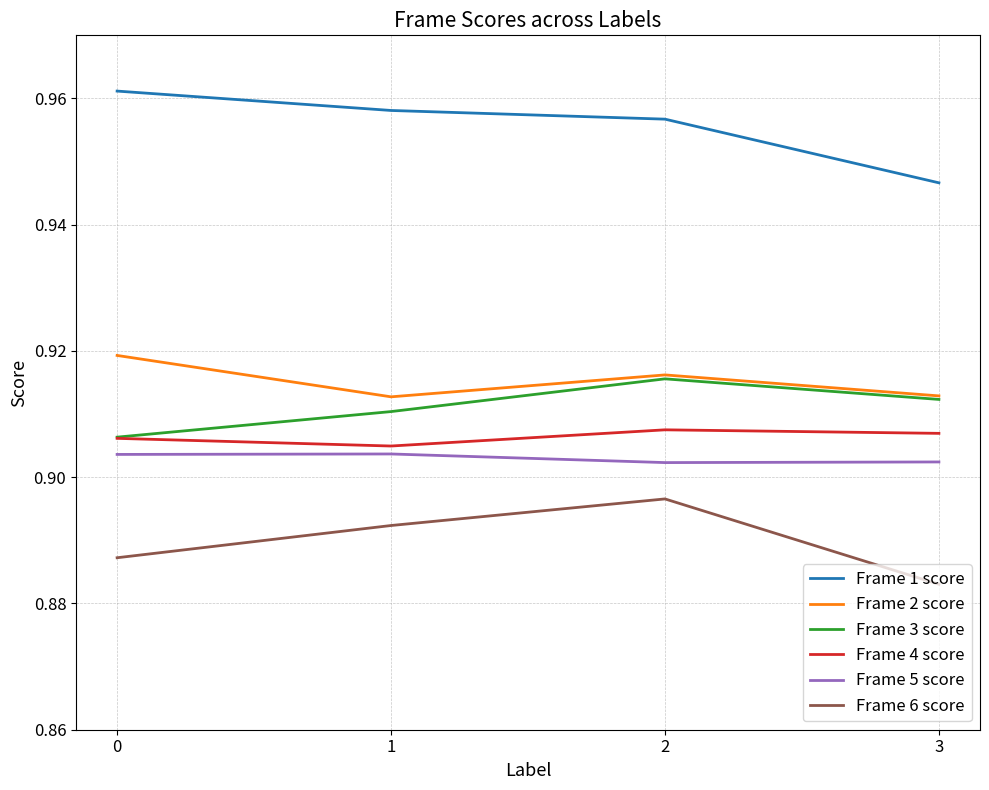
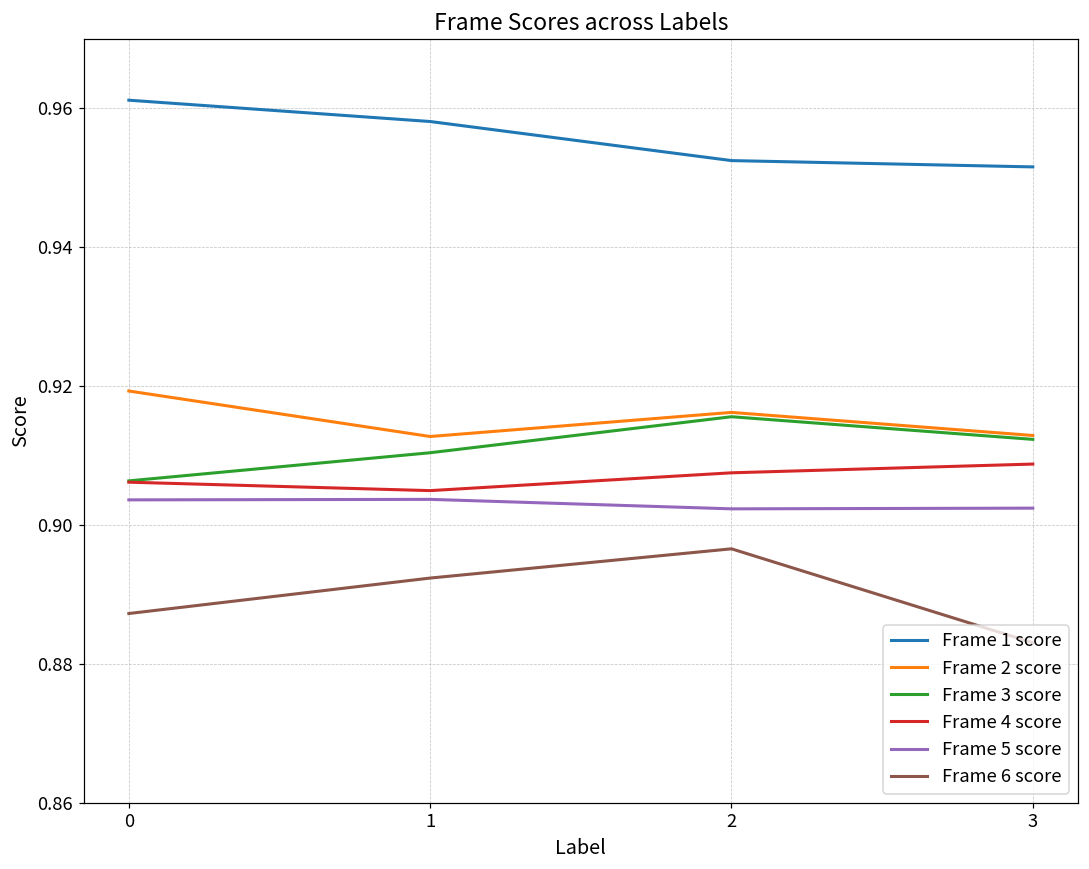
  {
    "Frame 1 score": {
      "0": 0.961,
      "1": 0.958,
-     "2": 0.957,
-     "3": 0.947
+     "2": 0.952,
+     "3": 0.952
    },
    "Frame 2 score": {
      "0": 0.919,
      "1": 0.913,
      "2": 0.916,
      "3": 0.913
    },
    "Frame 3 score": {
      "1": 0.910,
      "2": 0.916,
      "3": 0.912
    },
    "Frame 4 score": {
      "1": 0.905,
      "2": 0.908,
-     "3": 0.907
+     "3": 0.909
    },
    "Frame 5 score": {
      "0": 0.904,
      "1": 0.904,
      "2": 0.902,
      "3": 0.902
    },
    "Frame 6 score": {
      "0": 0.887,
      "1": 0.892,
      "2": 0.897
    }
  }
